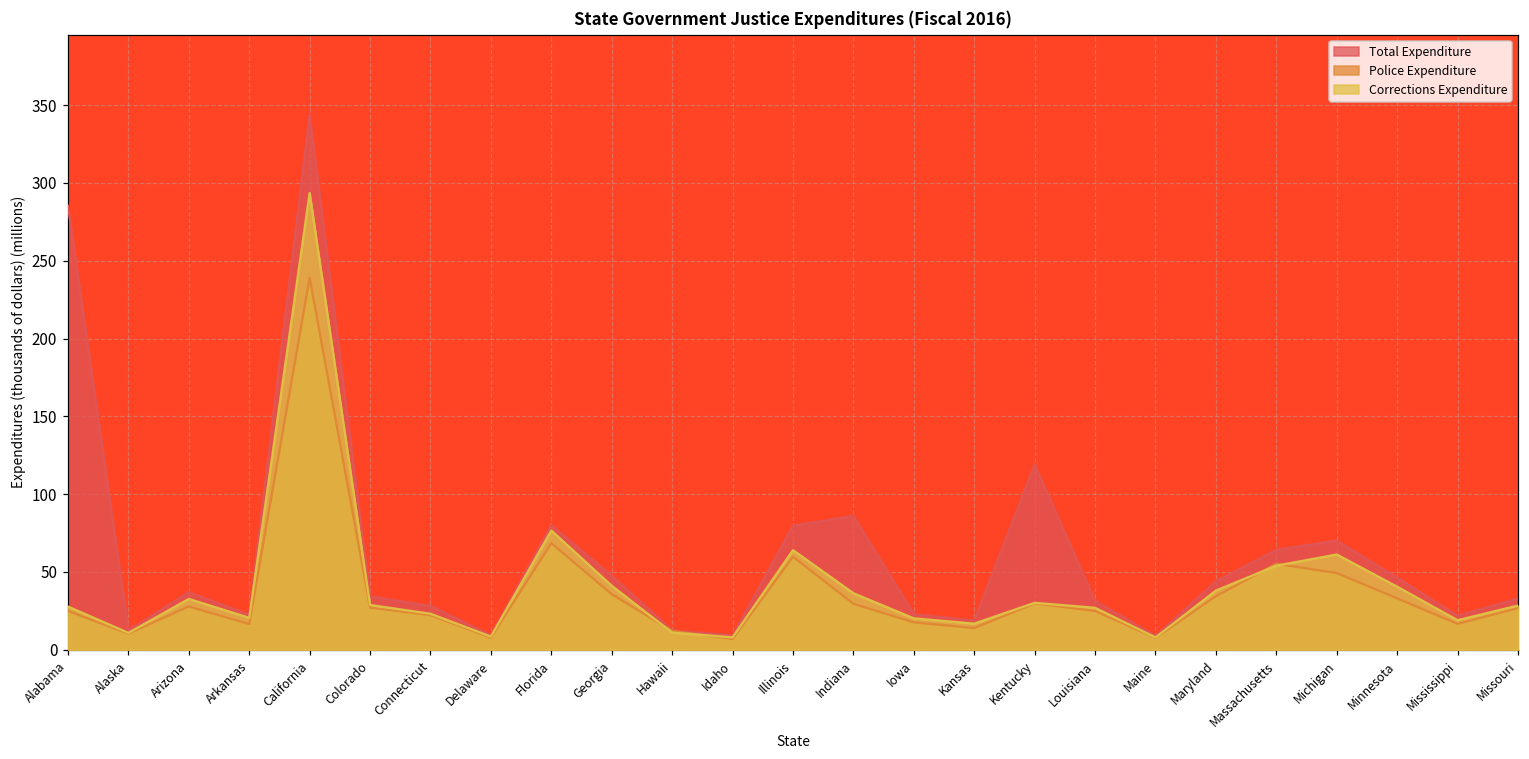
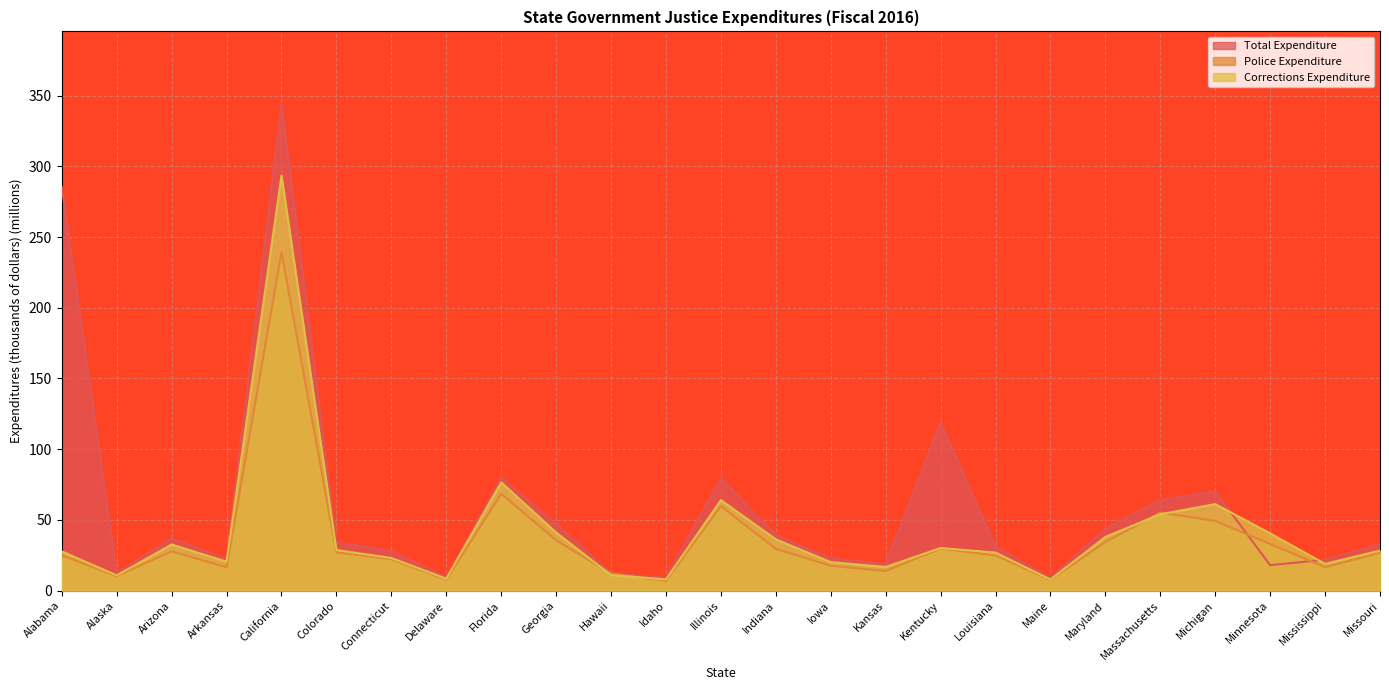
  {
    "Total Expenditure": {
      "Alabama": 285,
      "Arizona": 37,
      "Arkansas": 22,
      "California": 344,
      "Colorado": 34,
      "Connecticut": 28,
      "Florida": 80,
      "Georgia": 47,
      "Illinois": 80,
-     "Indiana": 86,
+     "Indiana": 39,
      "Iowa": 23,
      "Kansas": 19,
      "Kentucky": 119,
      "Louisiana": 31,
      "Maryland": 44,
      "Massachusetts": 64,
      "Michigan": 70,
-     "Minnesota": 46,
+     "Minnesota": 18,
      "Mississippi": 22,
      "Missouri": 33
    }
  }
